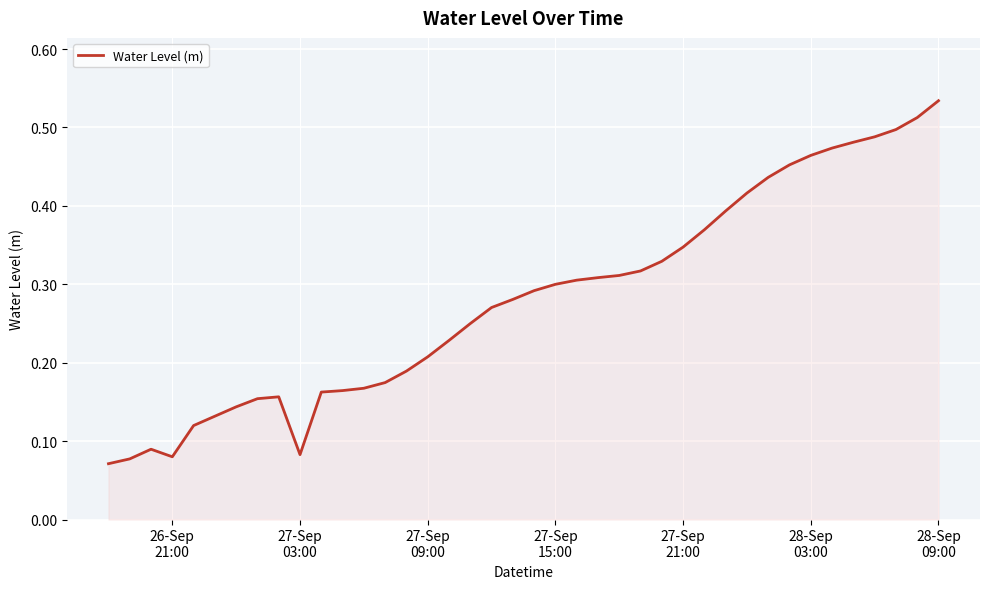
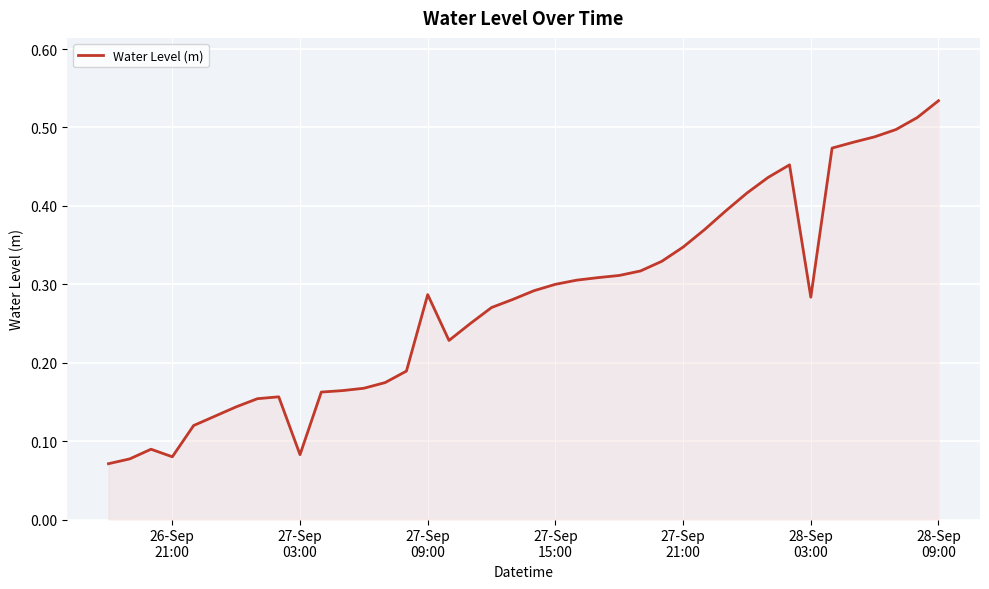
  {
    "26-Sep 21:00": 0.08,
    "27-Sep 03:00": 0.08,
-   "27-Sep 09:00": 0.21,
+   "27-Sep 09:00": 0.29,
    "27-Sep 15:00": 0.30,
    "27-Sep 21:00": 0.35,
-   "28-Sep 03:00": 0.46,
+   "28-Sep 03:00": 0.28,
    "28-Sep 09:00": 0.53
  }
